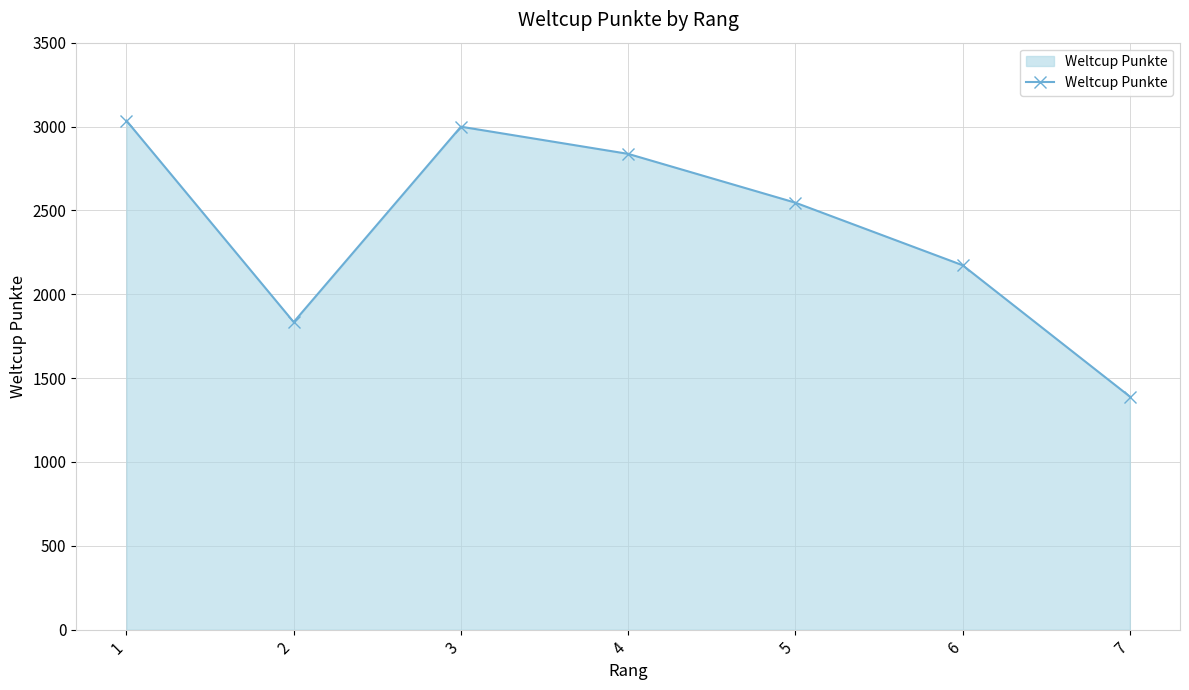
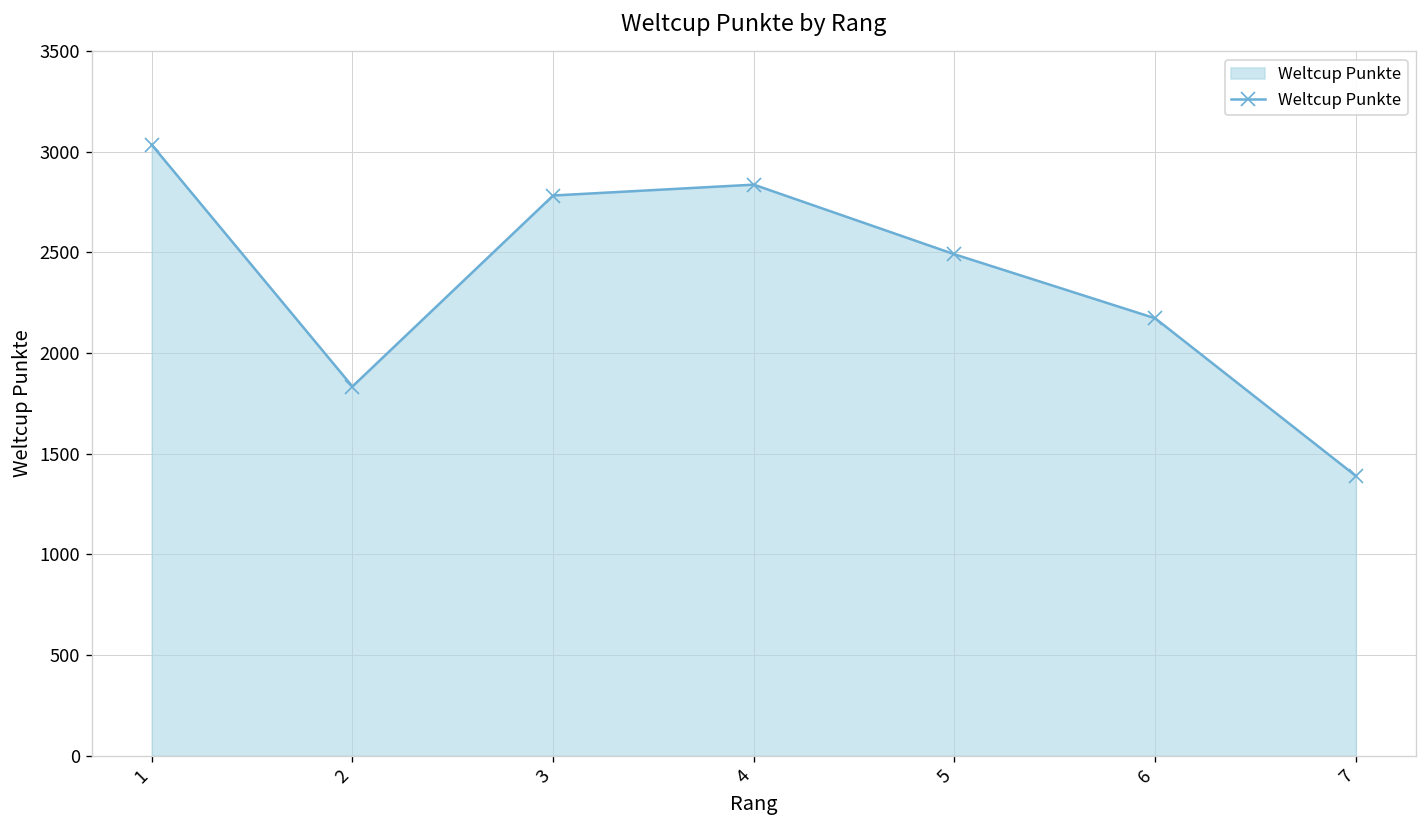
  {
    "1": 3040,
    "2": 1830,
-   "3": 3000,
+   "3": 2780,
    "4": 2840,
-   "5": 2550,
+   "5": 2490,
    "6": 2170,
    "7": 1390
  }
